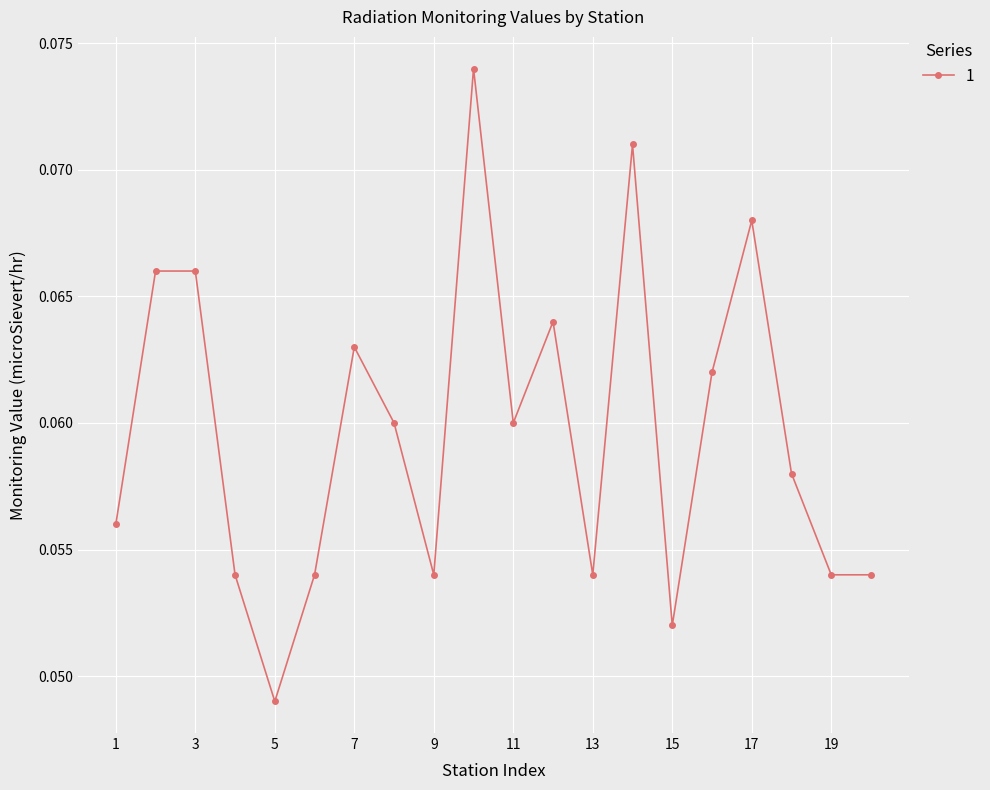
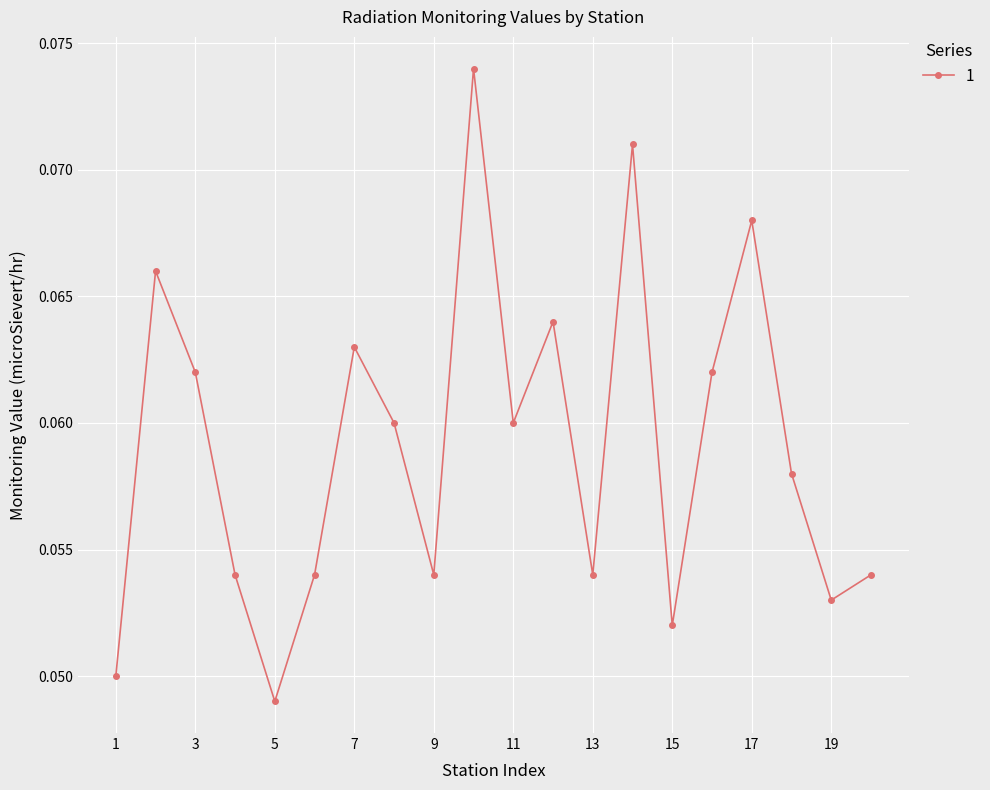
  {
-   "1": 0.056,
-   "3": 0.066,
+   "1": 0.050,
+   "3": 0.062,
    "5": 0.049,
    "7": 0.063,
    "9": 0.054,
    "11": 0.060,
    "13": 0.054,
    "15": 0.052,
    "17": 0.068,
-   "19": 0.054
+   "19": 0.053
  }
